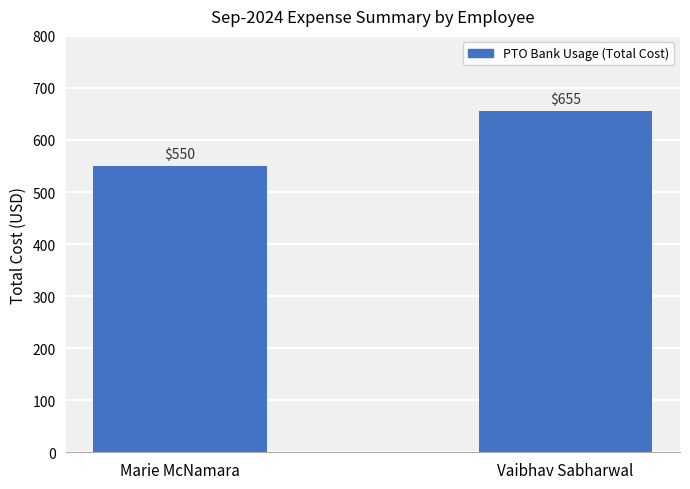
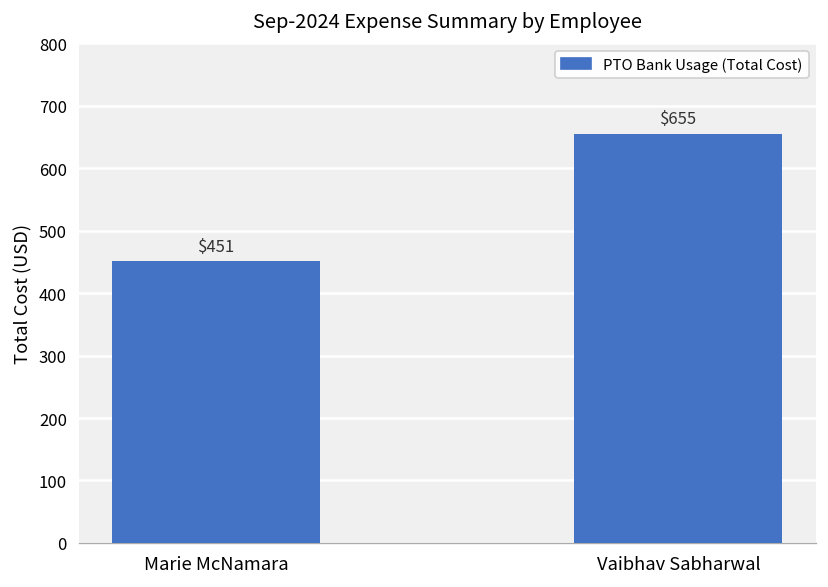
  {
-   "Marie McNamara": "$550",
+   "Marie McNamara": "$451",
    "Vaibhav Sabharwal": "$655"
  }
